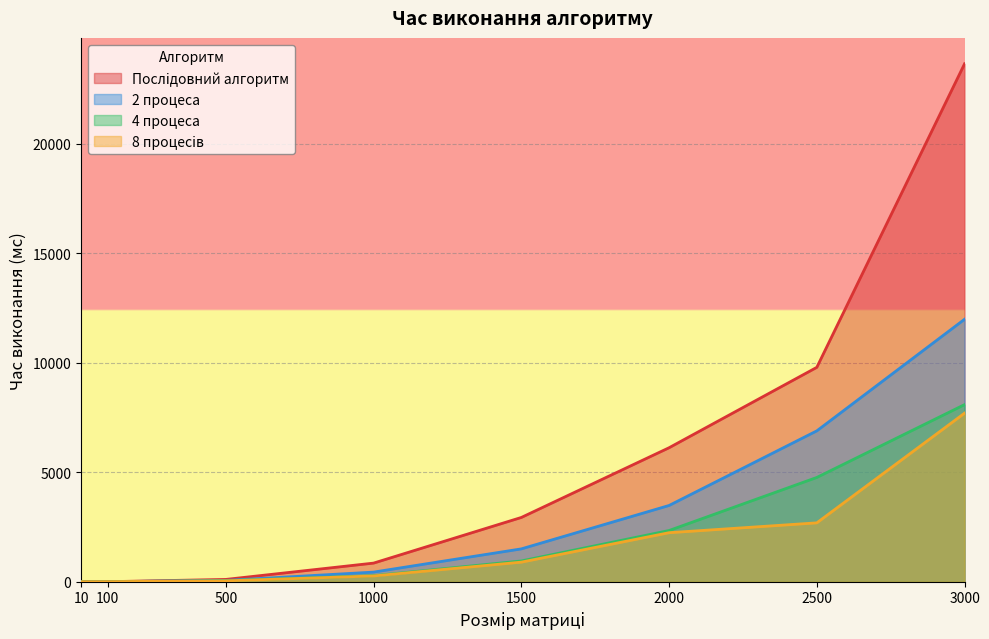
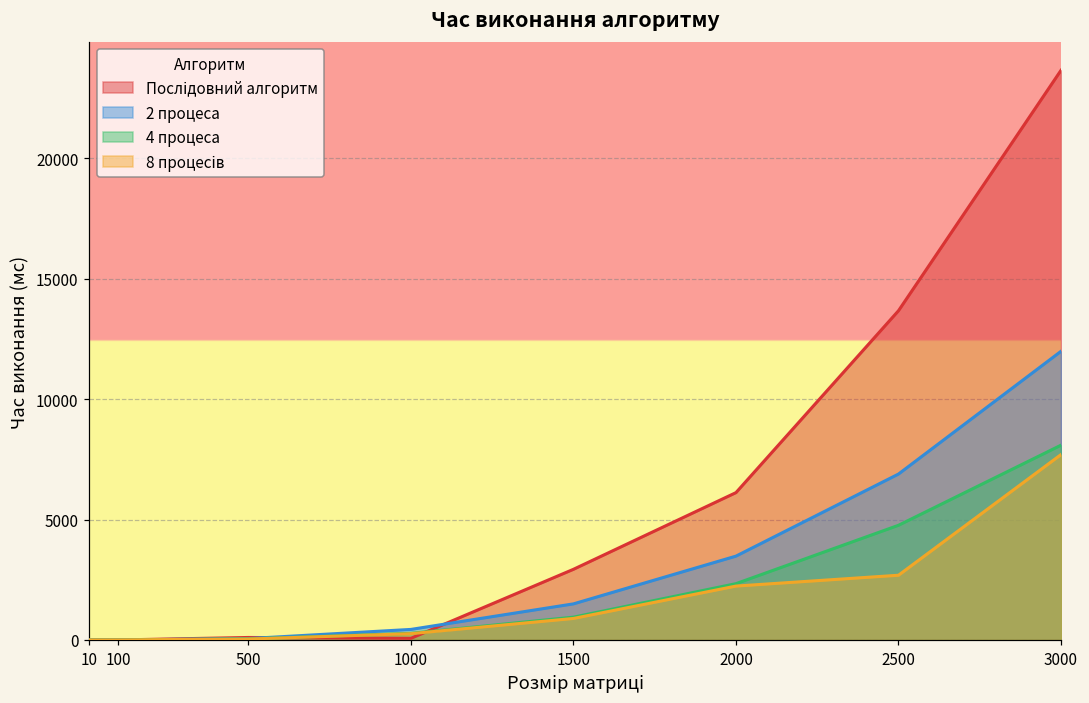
  {
    "Послідовний алгоритм": {
-     "1000": 900,
+     "1000": 100,
      "1500": 2900,
      "2000": 6100,
-     "2500": 9800,
+     "2500": 13700,
      "3000": 23600
    },
    "2 процеса": {
      "1000": 400,
      "1500": 1500,
      "2000": 3500,
      "2500": 6900,
      "3000": 12000
    },
    "4 процеса": {
      "2500": 4800,
      "3000": 8100
    },
    "8 процесів": {
      "2500": 2700,
      "3000": 7700
    }
  }
